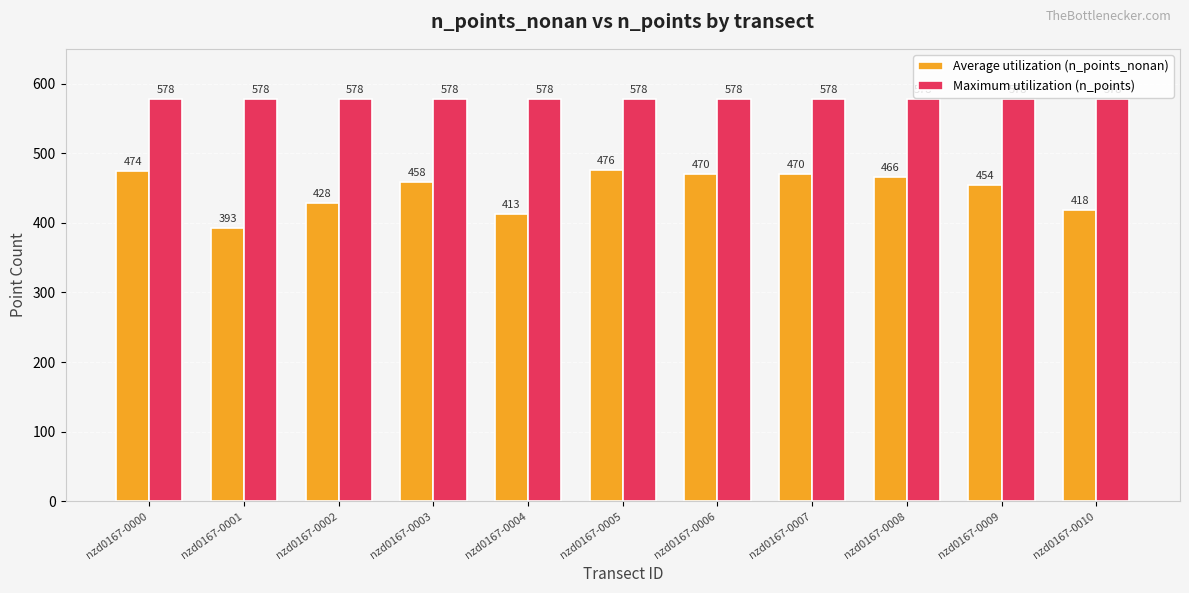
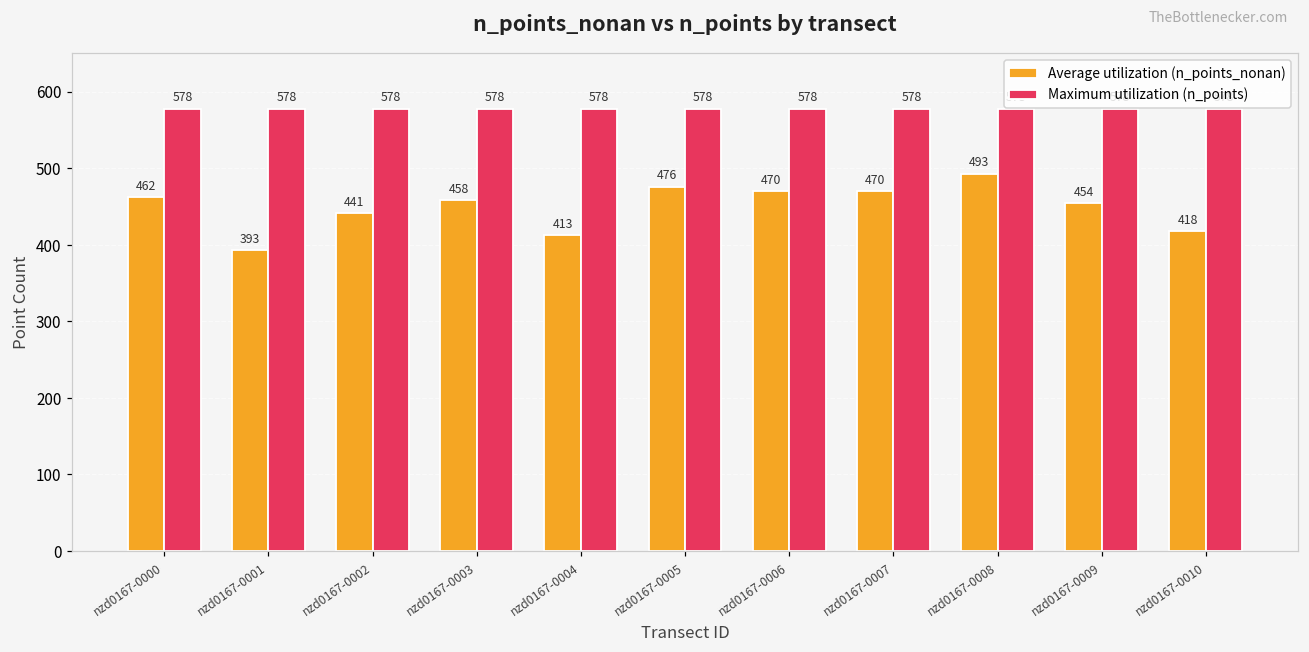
  {
    "Average utilization (n_points_nonan)": {
-     "nzd0167-0000": 474,
+     "nzd0167-0000": 462,
      "nzd0167-0001": 393,
-     "nzd0167-0002": 428,
+     "nzd0167-0002": 441,
      "nzd0167-0003": 458,
      "nzd0167-0004": 413,
      "nzd0167-0005": 476,
      "nzd0167-0006": 470,
      "nzd0167-0007": 470,
-     "nzd0167-0008": 466,
+     "nzd0167-0008": 493,
      "nzd0167-0009": 454,
      "nzd0167-0010": 418
    },
    "Maximum utilization (n_points)": {
      "nzd0167-0000": 578,
      "nzd0167-0001": 578,
      "nzd0167-0002": 578,
      "nzd0167-0003": 578,
      "nzd0167-0004": 578,
      "nzd0167-0005": 578,
      "nzd0167-0006": 578,
      "nzd0167-0007": 578
    }
  }
